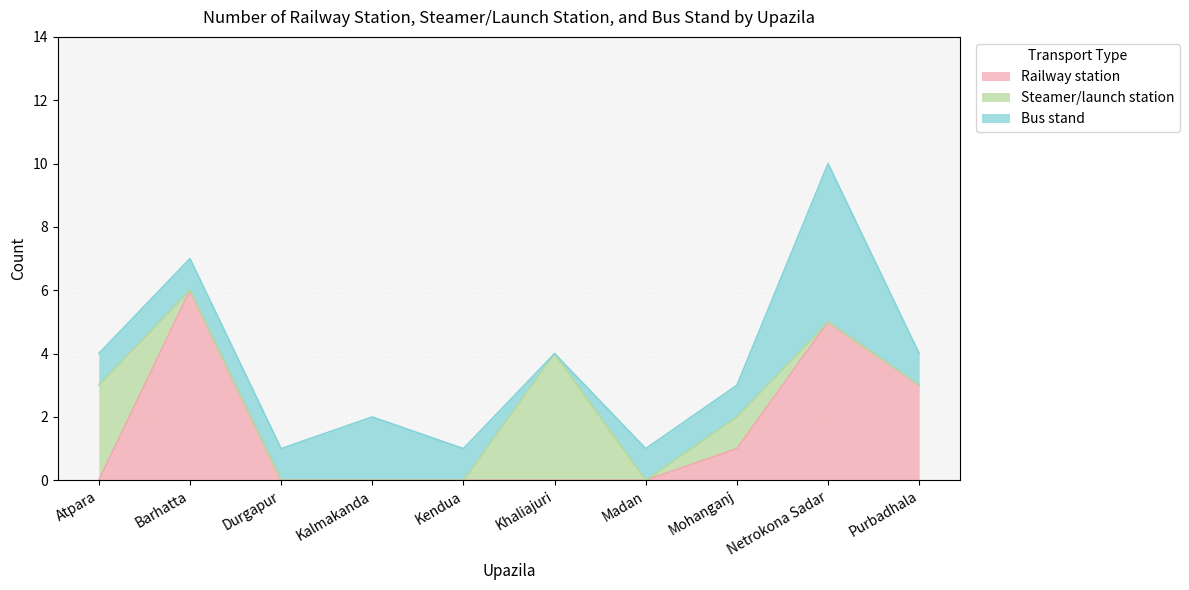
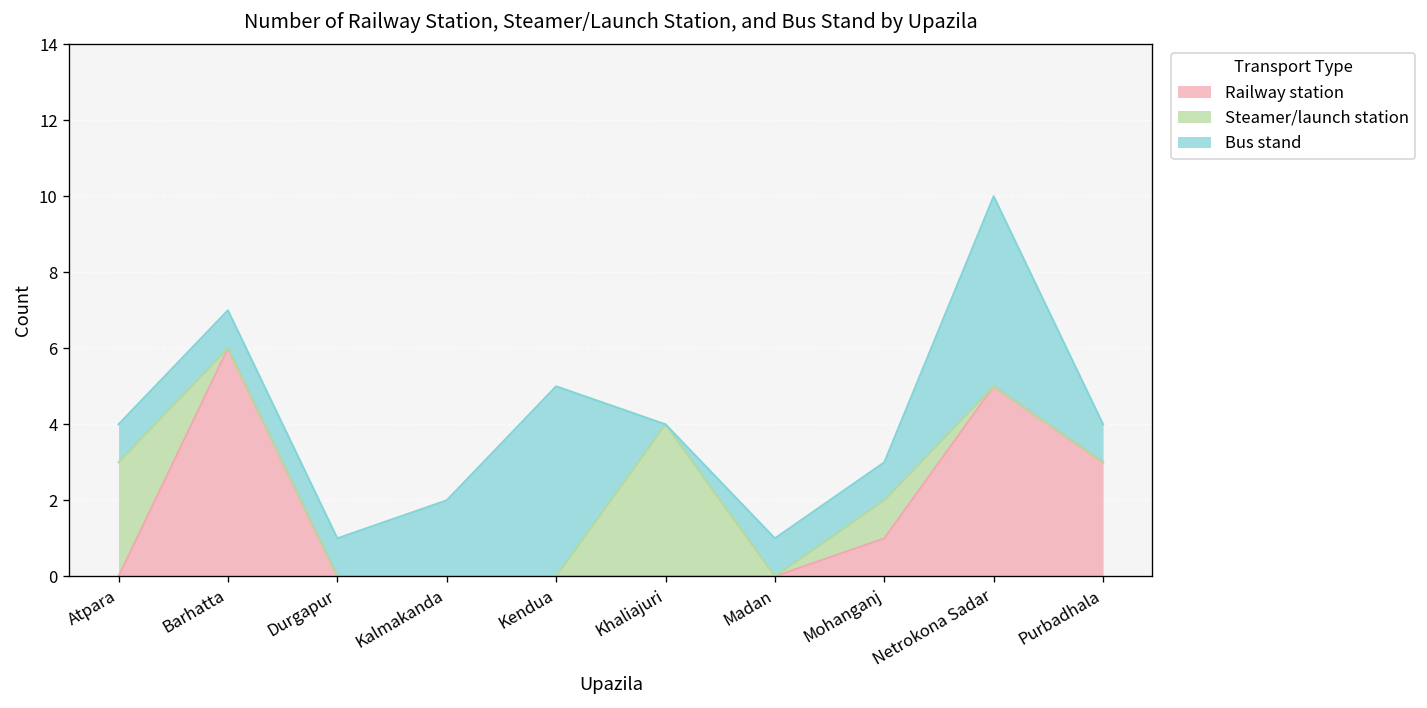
  {
    "Railway station": {
      "Atpara": 0,
      "Khaliajuri": 0,
      "Mohanganj": 1
    },
    "Steamer/launch station": {
      "Atpara": 3,
      "Mohanganj": 2
    },
    "Bus stand": {
      "Atpara": 1,
      "Barhatta": 1,
      "Durgapur": 1,
      "Kalmakanda": 2,
-     "Kendua": 1,
+     "Kendua": 5,
      "Madan": 1,
      "Mohanganj": 1,
      "Netrokona Sadar": 5,
      "Purbadhala": 1
    }
  }
